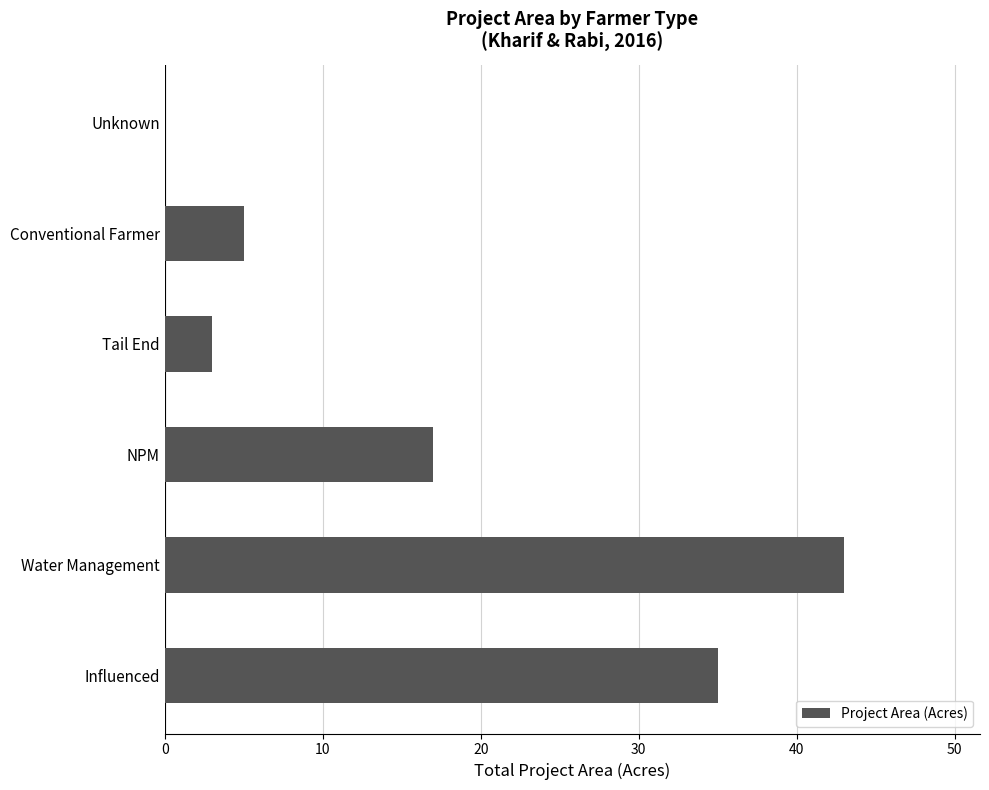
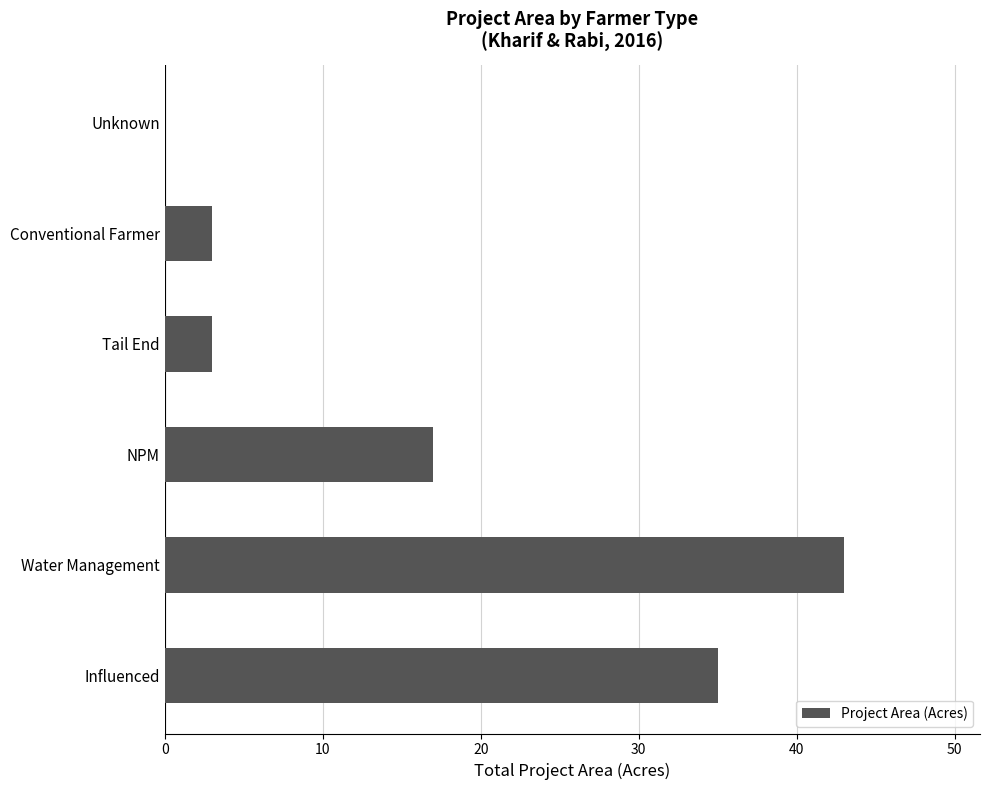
  {
    "Unknown": 0,
-   "Conventional Farmer": 5,
+   "Conventional Farmer": 3,
    "Tail End": 3,
    "NPM": 17,
    "Water Management": 43,
    "Influenced": 35
  }
